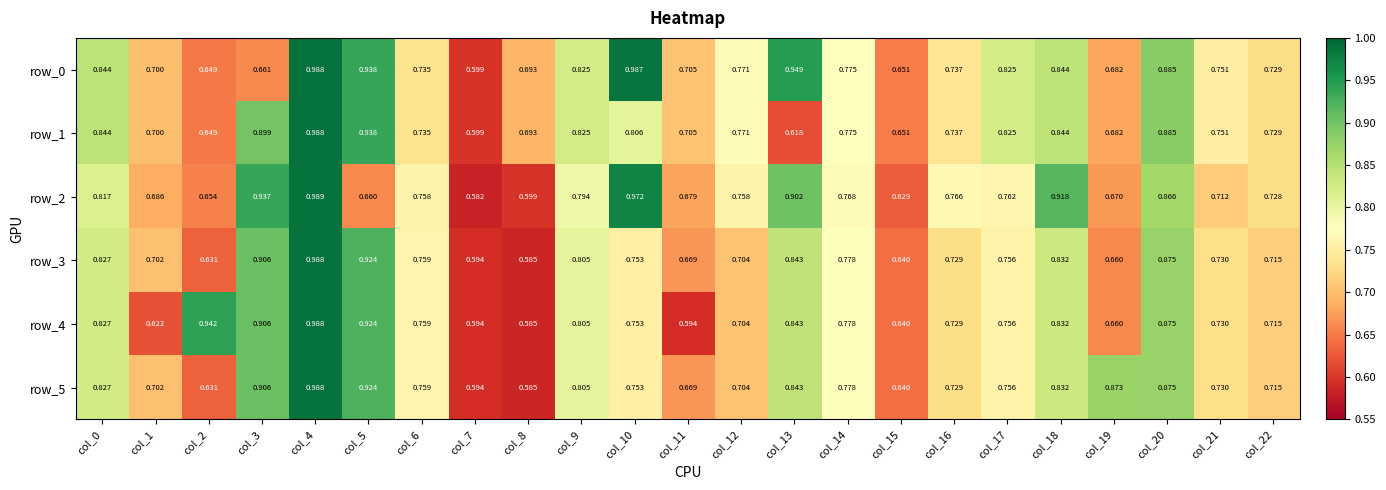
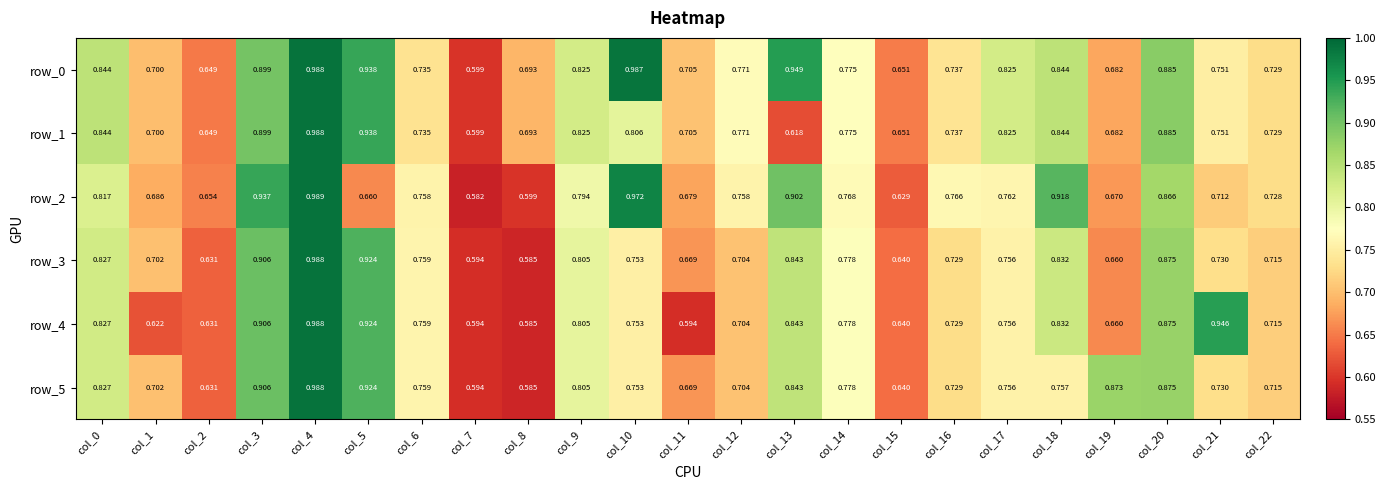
  {
    "row_0": {
      "col_0": 0.844,
      "col_1": 0.700,
      "col_2": 0.649,
-     "col_3": 0.661,
+     "col_3": 0.899,
      "col_4": 0.988,
      "col_5": 0.938,
      "col_6": 0.735,
      "col_7": 0.599,
      "col_8": 0.693,
      "col_9": 0.825,
      "col_10": 0.987,
      "col_11": 0.705,
      "col_12": 0.771,
      "col_13": 0.949,
      "col_14": 0.775,
      "col_15": 0.651,
      "col_16": 0.737,
      "col_17": 0.825,
      "col_18": 0.844,
      "col_19": 0.682,
      "col_20": 0.885,
      "col_21": 0.751,
      "col_22": 0.729
    },
    "row_1": {
      "col_0": 0.844,
      "col_1": 0.700,
      "col_2": 0.649,
      "col_3": 0.899,
      "col_4": 0.988,
      "col_5": 0.938,
      "col_6": 0.735,
      "col_7": 0.599,
      "col_8": 0.693,
      "col_9": 0.825,
      "col_10": 0.806,
      "col_11": 0.705,
      "col_12": 0.771,
      "col_13": 0.618,
      "col_14": 0.775,
      "col_15": 0.651,
      "col_16": 0.737,
      "col_17": 0.825,
      "col_18": 0.844,
      "col_19": 0.682,
      "col_20": 0.885,
      "col_21": 0.751,
      "col_22": 0.729
    },
    "row_2": {
      "col_0": 0.817,
      "col_1": 0.686,
      "col_2": 0.654,
      "col_3": 0.937,
      "col_4": 0.989,
      "col_5": 0.660,
      "col_6": 0.758,
      "col_7": 0.582,
      "col_8": 0.599,
      "col_9": 0.794,
      "col_10": 0.972,
      "col_11": 0.679,
      "col_12": 0.758,
      "col_13": 0.902,
      "col_14": 0.768,
      "col_15": 0.629,
      "col_16": 0.766,
      "col_17": 0.762,
      "col_18": 0.918,
      "col_19": 0.670,
      "col_20": 0.866,
      "col_21": 0.712,
      "col_22": 0.728
    },
    "row_3": {
      "col_0": 0.827,
      "col_1": 0.702,
      "col_2": 0.631,
      "col_3": 0.906,
      "col_4": 0.988,
      "col_5": 0.924,
      "col_6": 0.759,
      "col_7": 0.594,
      "col_8": 0.585,
      "col_9": 0.805,
      "col_10": 0.753,
      "col_11": 0.669,
      "col_12": 0.704,
      "col_13": 0.843,
      "col_14": 0.778,
      "col_15": 0.640,
      "col_16": 0.729,
      "col_17": 0.756,
      "col_18": 0.832,
      "col_19": 0.660,
      "col_20": 0.875,
      "col_21": 0.730,
      "col_22": 0.715
    },
    "row_4": {
      "col_0": 0.827,
      "col_1": 0.622,
-     "col_2": 0.942,
+     "col_2": 0.631,
      "col_3": 0.906,
      "col_4": 0.988,
      "col_5": 0.924,
      "col_6": 0.759,
      "col_7": 0.594,
      "col_8": 0.585,
      "col_9": 0.805,
      "col_10": 0.753,
      "col_11": 0.594,
      "col_12": 0.704,
      "col_13": 0.843,
      "col_14": 0.778,
      "col_15": 0.640,
      "col_16": 0.729,
      "col_17": 0.756,
      "col_18": 0.832,
      "col_19": 0.660,
      "col_20": 0.875,
-     "col_21": 0.730,
+     "col_21": 0.946,
      "col_22": 0.715
    },
    "row_5": {
      "col_0": 0.827,
      "col_1": 0.702,
      "col_2": 0.631,
      "col_3": 0.906,
      "col_4": 0.988,
      "col_5": 0.924,
      "col_6": 0.759,
      "col_7": 0.594,
      "col_8": 0.585,
      "col_9": 0.805,
      "col_10": 0.753,
      "col_11": 0.669,
      "col_12": 0.704,
      "col_13": 0.843,
      "col_14": 0.778,
      "col_15": 0.640,
      "col_16": 0.729,
      "col_17": 0.756,
-     "col_18": 0.832,
+     "col_18": 0.757,
      "col_19": 0.873,
      "col_20": 0.875,
      "col_21": 0.730,
      "col_22": 0.715
    }
  }
